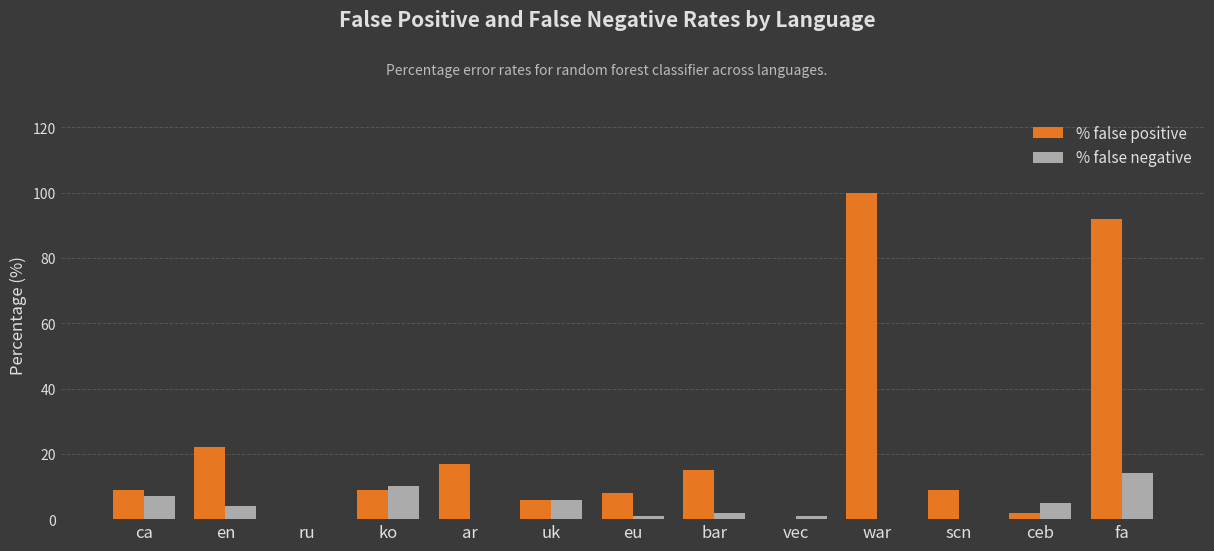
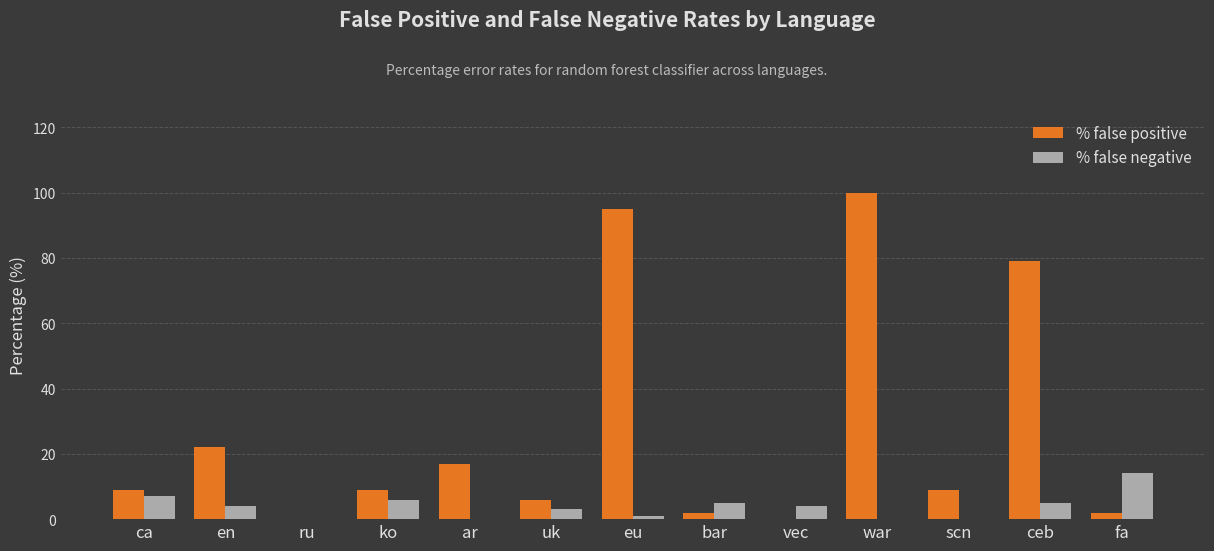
  {
    "% false positive": {
      "ca": 9,
      "en": 22,
      "ru": 0,
      "ko": 9,
      "ar": 17,
      "uk": 6,
-     "eu": 8,
-     "bar": 15,
+     "eu": 95,
+     "bar": 2,
      "vec": 0,
      "war": 100,
      "scn": 9,
-     "ceb": 2,
-     "fa": 92
+     "ceb": 79,
+     "fa": 2
    },
    "% false negative": {
      "ca": 7,
      "en": 4,
      "ru": 0,
-     "ko": 10,
+     "ko": 6,
      "ar": 0,
-     "uk": 6,
+     "uk": 3,
      "eu": 1,
-     "bar": 2,
-     "vec": 1,
+     "bar": 5,
+     "vec": 4,
      "war": 0,
      "scn": 0,
      "ceb": 5,
      "fa": 14
    }
  }
